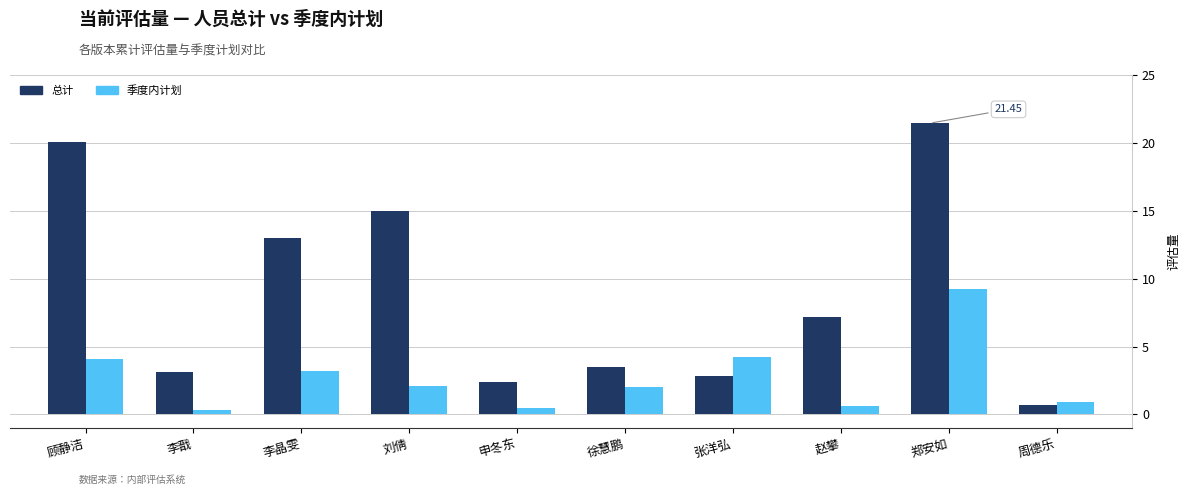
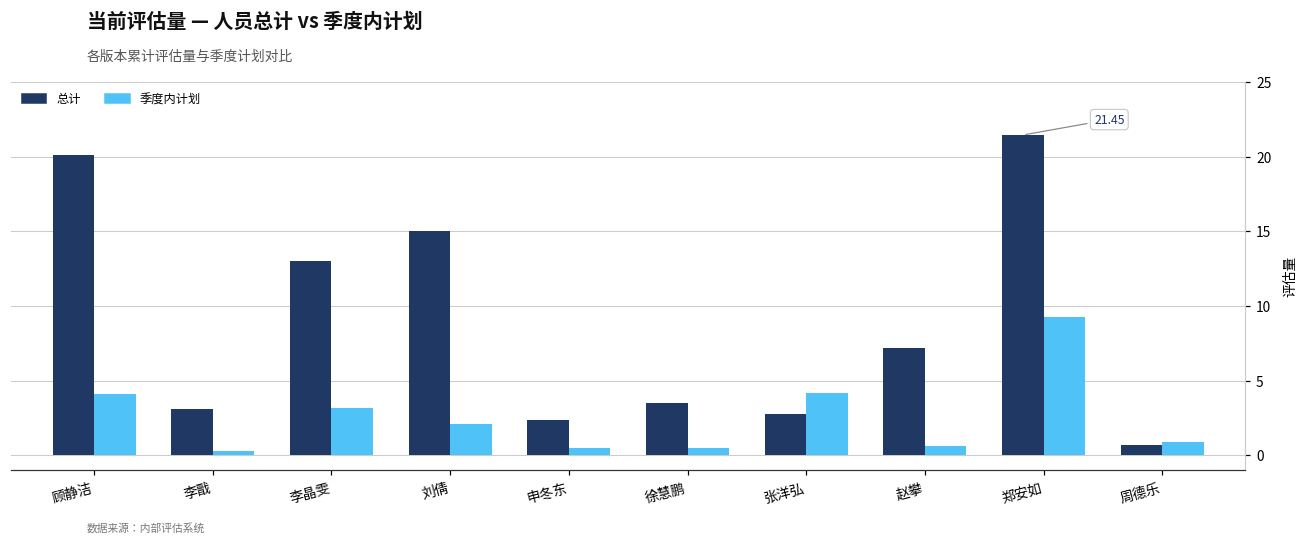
  {
    "总计": {
      "顾静洁": 20.1,
      "李戬": 3.1,
      "李晶雯": 13.0,
      "刘倩": 15.0,
      "申冬东": 2.4,
      "徐慧鹏": 3.5,
      "张洋弘": 2.8,
      "赵攀": 7.2,
      "周德乐": 0.7
    },
    "季度内计划": {
      "顾静洁": 4.1,
      "李戬": 0.3,
      "李晶雯": 3.2,
      "刘倩": 2.1,
      "申冬东": 0.5,
-     "徐慧鹏": 2.0,
+     "徐慧鹏": 0.5,
      "张洋弘": 4.2,
      "赵攀": 0.6,
      "郑安如": 9.3,
      "周德乐": 0.9
    }
  }
